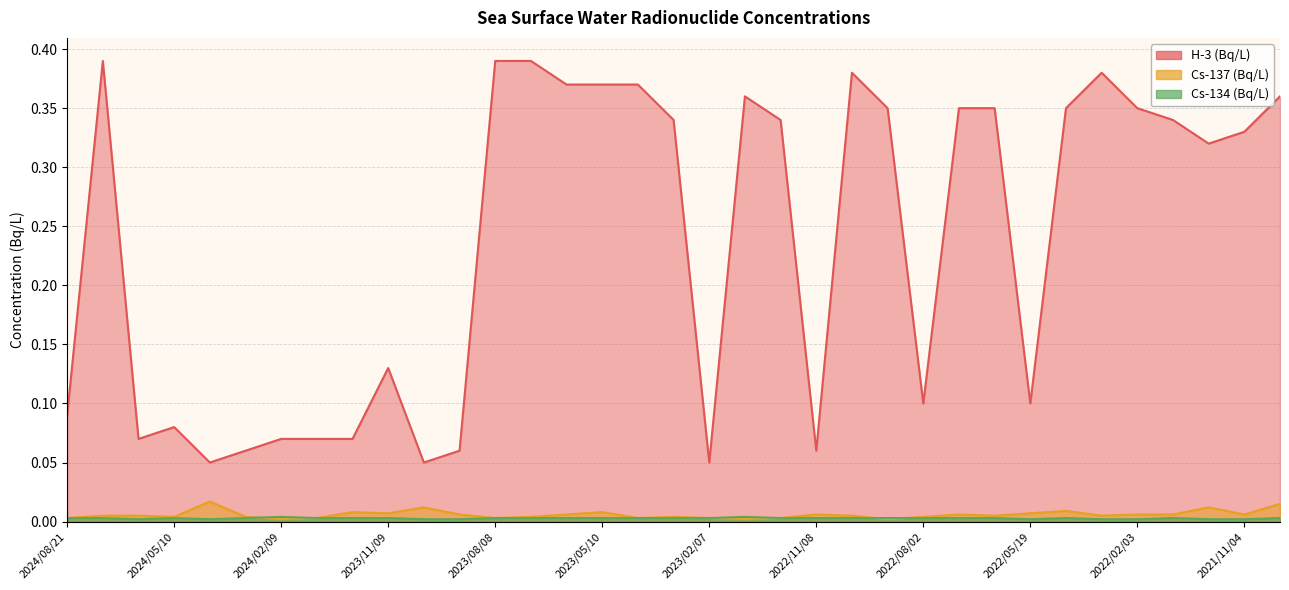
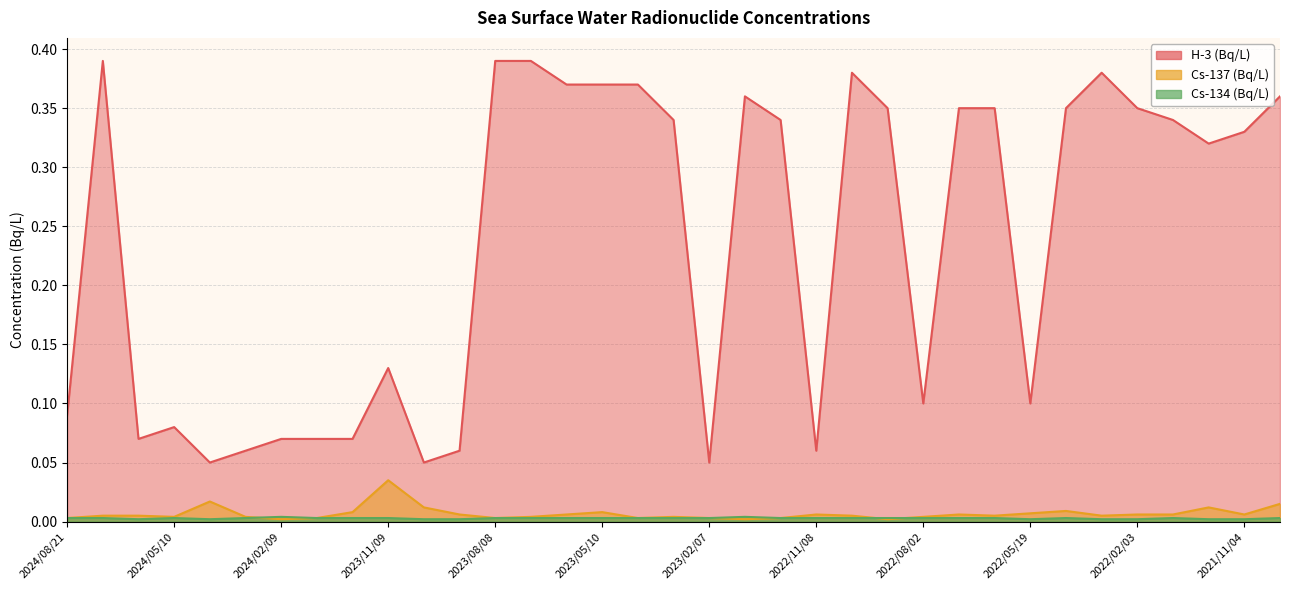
  {
    "H-3 (Bq/L)": {
      "2024/08/21": 0.090,
      "2024/05/10": 0.080,
      "2024/02/09": 0.070,
      "2023/11/09": 0.130,
      "2023/08/08": 0.390,
      "2023/05/10": 0.370,
      "2023/02/07": 0.050,
      "2022/11/08": 0.060,
      "2022/08/02": 0.100,
      "2022/05/19": 0.100,
      "2022/02/03": 0.350,
      "2021/11/04": 0.330
    },
    "Cs-137 (Bq/L)": {
-     "2023/11/09": 0.007,
+     "2023/11/09": 0.035,
      "2023/05/10": 0.008,
      "2022/11/08": 0.006,
      "2022/05/19": 0.007,
      "2022/02/03": 0.006,
      "2021/11/04": 0.006
    },
    "Cs-134 (Bq/L)": {
      "2023/11/09": 0.003,
      "2023/05/10": 0.003,
      "2022/11/08": 0.003,
      "2022/05/19": 0.002,
      "2022/02/03": 0.002,
      "2021/11/04": 0.002
    }
  }
